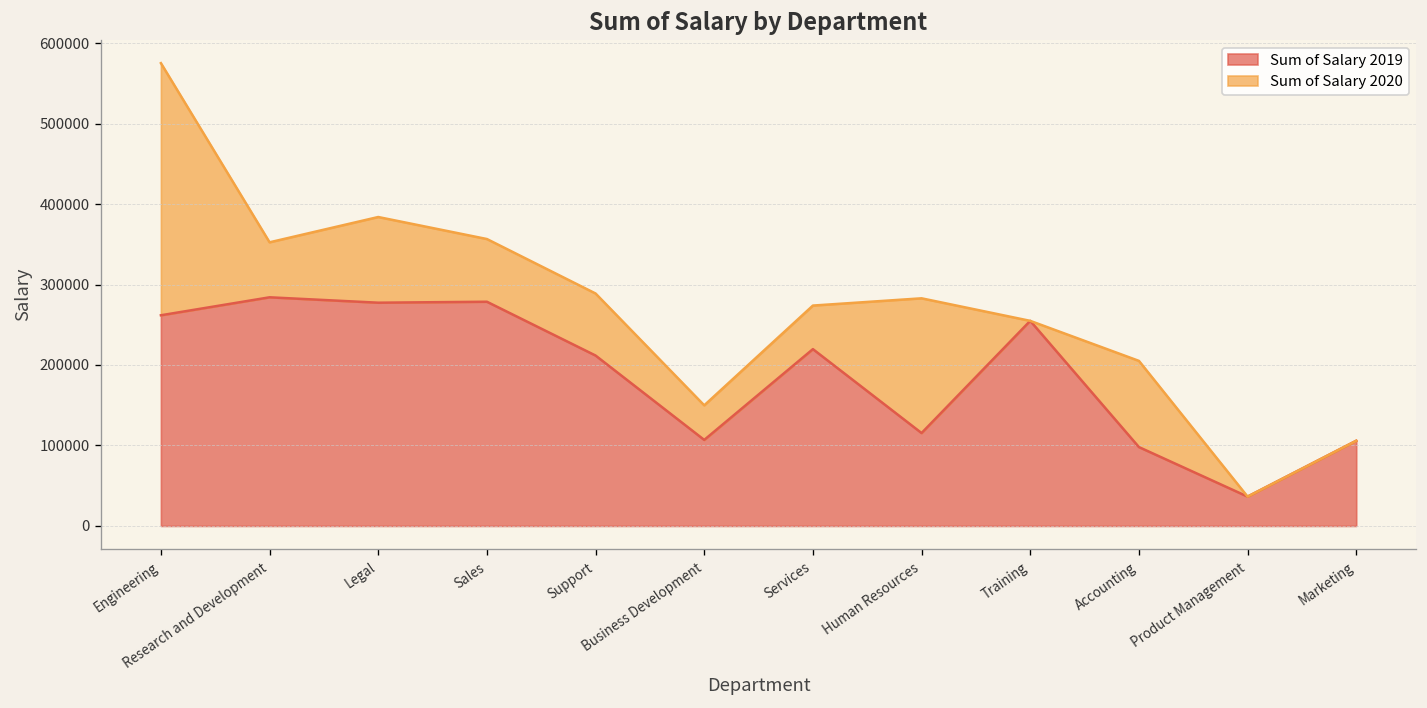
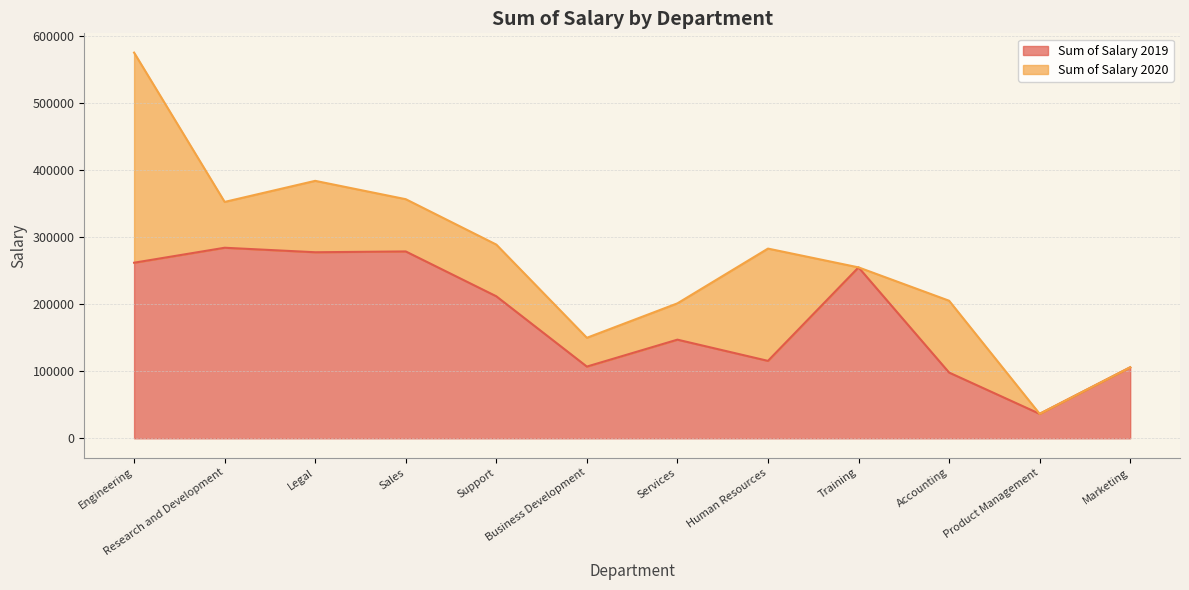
  {
    "Sum of Salary 2019": {
      "Engineering": 260000,
      "Research and Development": 280000,
      "Legal": 280000,
      "Sales": 280000,
      "Support": 210000,
      "Business Development": 110000,
-     "Services": 220000,
+     "Services": 150000,
      "Human Resources": 120000,
      "Accounting": 100000
    },
    "Sum of Salary 2020": {
      "Engineering": 310000,
      "Research and Development": 70000,
      "Legal": 110000,
      "Sales": 80000,
      "Support": 80000,
      "Business Development": 40000,
      "Services": 50000,
      "Human Resources": 170000,
      "Accounting": 110000
    }
  }
